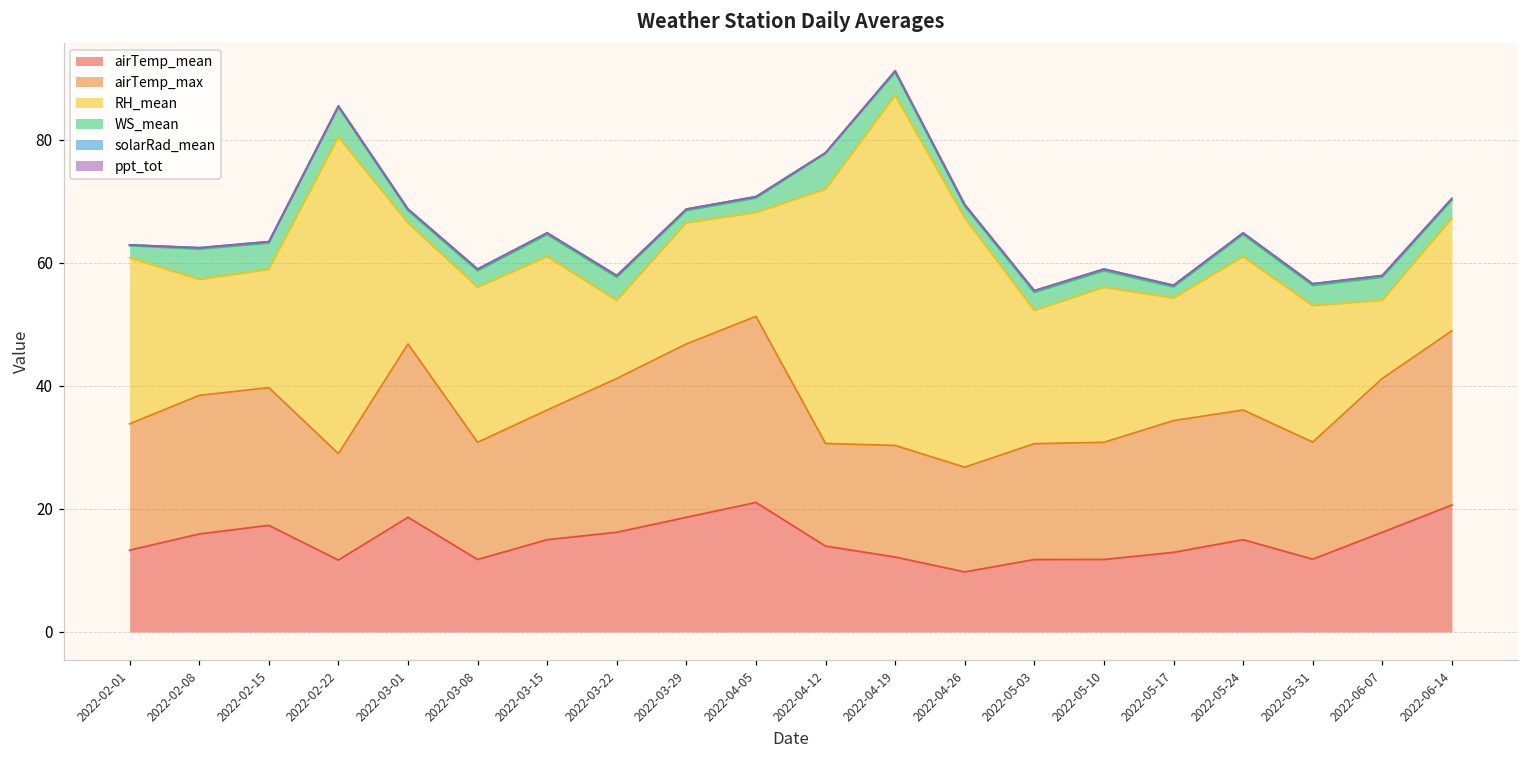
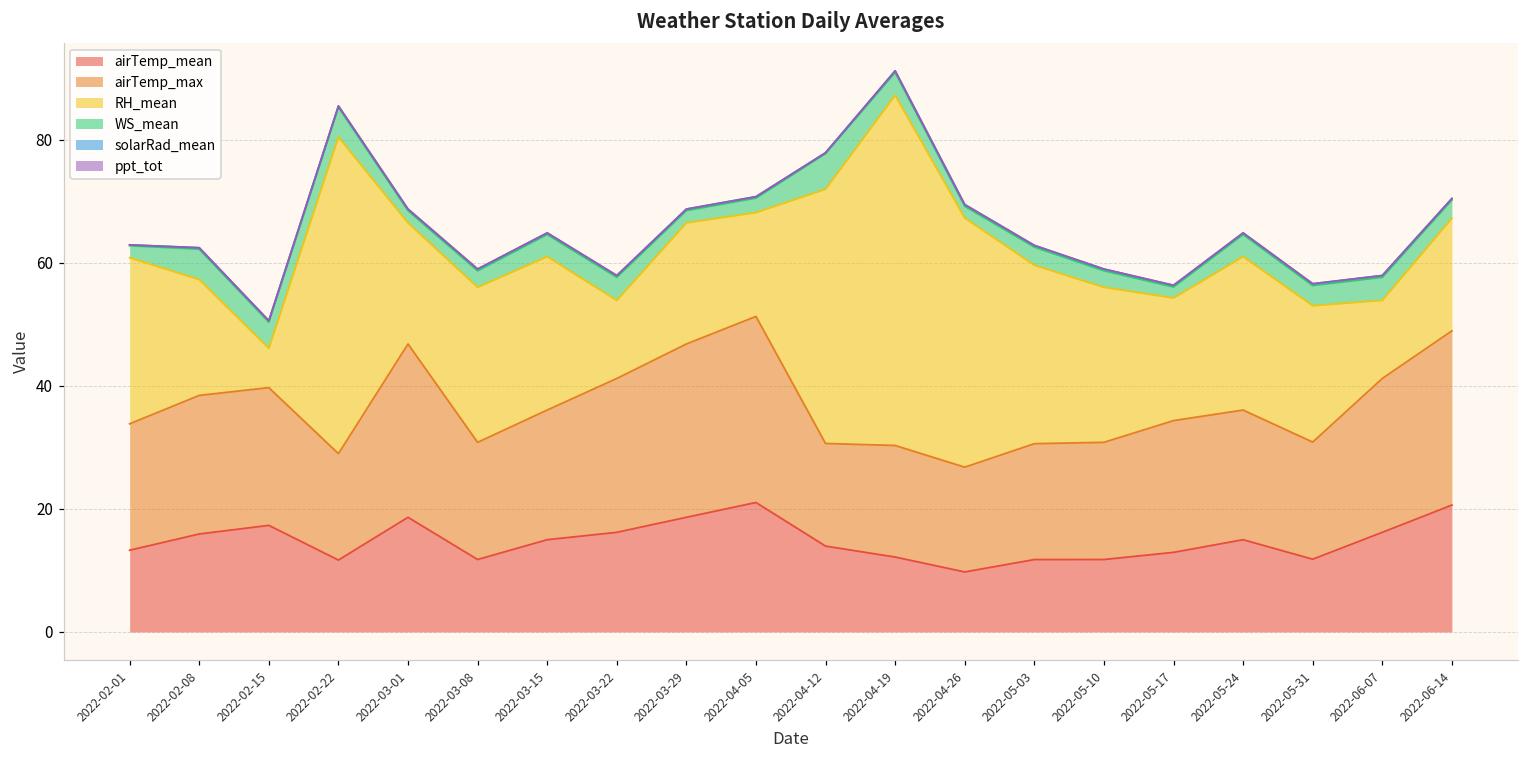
  {
    "RH_mean": {
      "2022-02-01": 27,
      "2022-02-08": 19,
-     "2022-02-15": 19,
+     "2022-02-15": 6,
      "2022-02-22": 51,
      "2022-03-01": 20,
      "2022-03-08": 25,
      "2022-03-15": 25,
      "2022-03-22": 13,
      "2022-03-29": 20,
      "2022-04-05": 17,
      "2022-04-12": 41,
      "2022-04-19": 57,
      "2022-04-26": 41,
-     "2022-05-03": 22,
+     "2022-05-03": 29,
      "2022-05-10": 25,
      "2022-05-17": 20,
      "2022-05-24": 25,
      "2022-05-31": 22,
      "2022-06-07": 13,
      "2022-06-14": 18
    }
  }
